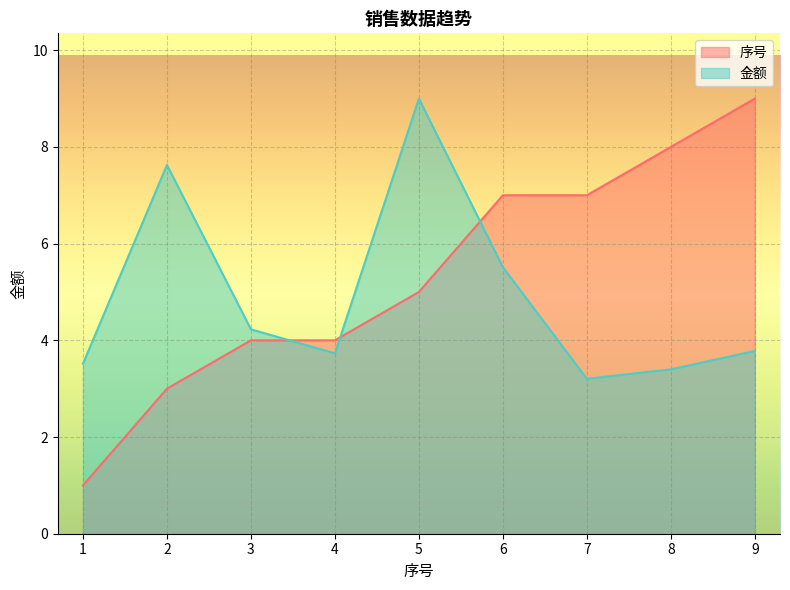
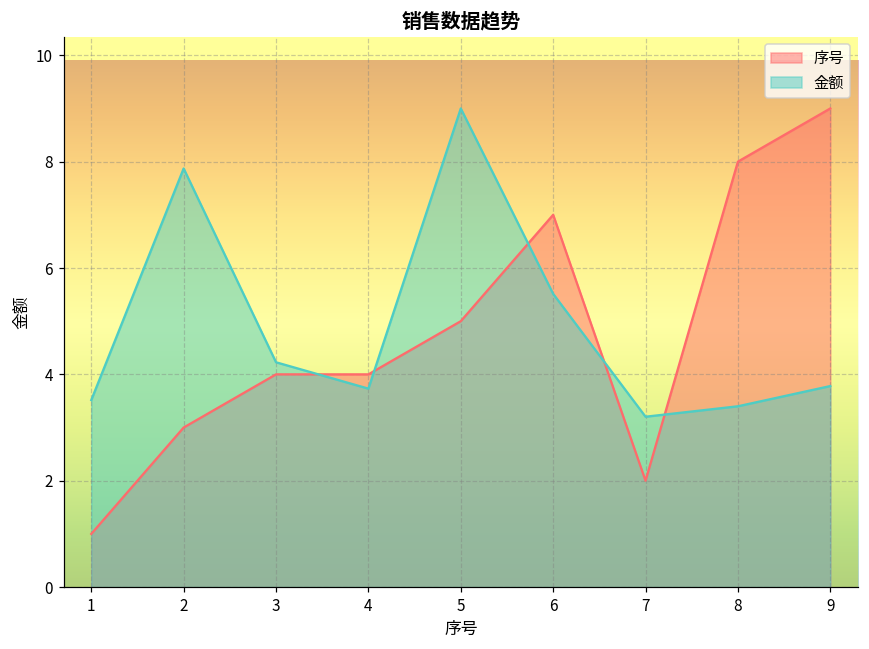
  {
    "序号": {
      "1": 1,
      "2": 3,
      "3": 4,
      "4": 4,
      "5": 5,
      "6": 7,
-     "7": 7,
+     "7": 2,
      "8": 8,
      "9": 9
    },
    "金额": {
      "1": 3.5,
-     "2": 7.6,
+     "2": 7.9,
      "3": 4.2,
      "4": 3.7,
      "5": 9.0,
      "6": 5.5,
      "7": 3.2,
      "8": 3.4,
      "9": 3.8
    }
  }
